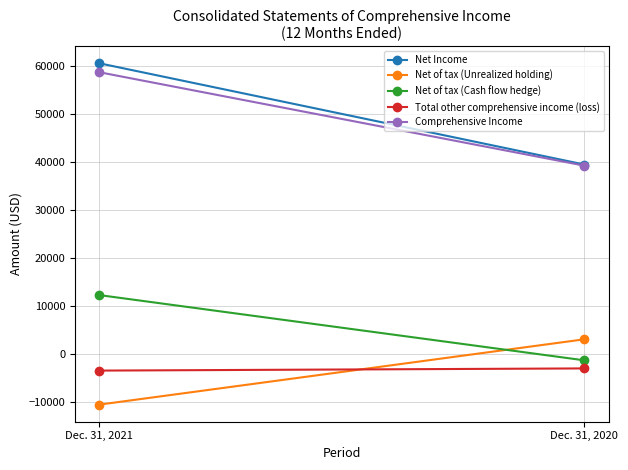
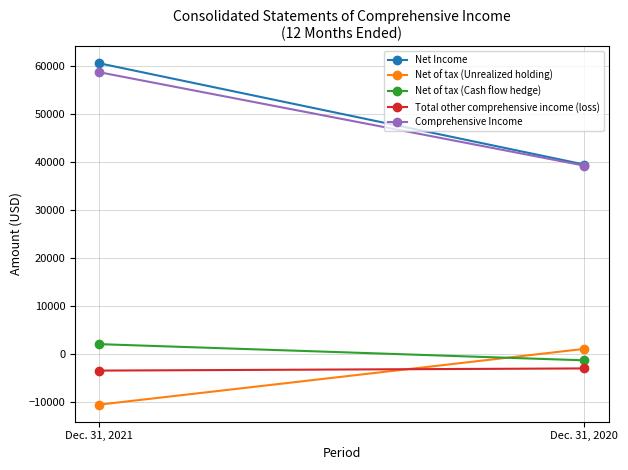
  {
    "Net Income": {
      "Dec. 31, 2021": 61000
    },
    "Net of tax (Unrealized holding)": {
      "Dec. 31, 2021": -11000,
-     "Dec. 31, 2020": 3000
+     "Dec. 31, 2020": 1000
    },
    "Net of tax (Cash flow hedge)": {
-     "Dec. 31, 2021": 12000,
+     "Dec. 31, 2021": 2000,
      "Dec. 31, 2020": -1000
    },
    "Total other comprehensive income (loss)": {
      "Dec. 31, 2021": -3000,
      "Dec. 31, 2020": -3000
    },
    "Comprehensive Income": {
      "Dec. 31, 2021": 59000
    }
  }
